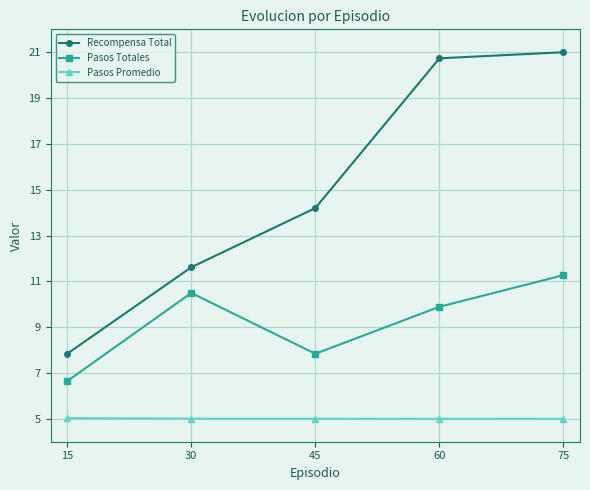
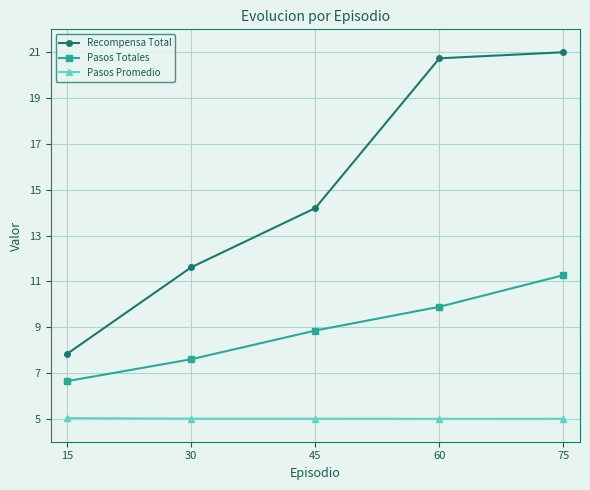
  {
    "Recompensa Total": {
      "15": 7.8,
      "30": 11.6,
      "45": 14.2,
      "60": 20.7,
      "75": 21.0
    },
    "Pasos Totales": {
      "15": 6.6,
-     "30": 10.5,
-     "45": 7.8,
+     "30": 7.6,
+     "45": 8.9,
      "60": 9.9,
      "75": 11.3
    },
    "Pasos Promedio": {
      "15": 5.0,
      "30": 5.0,
      "45": 5.0,
      "60": 5.0,
      "75": 5.0
    }
  }
